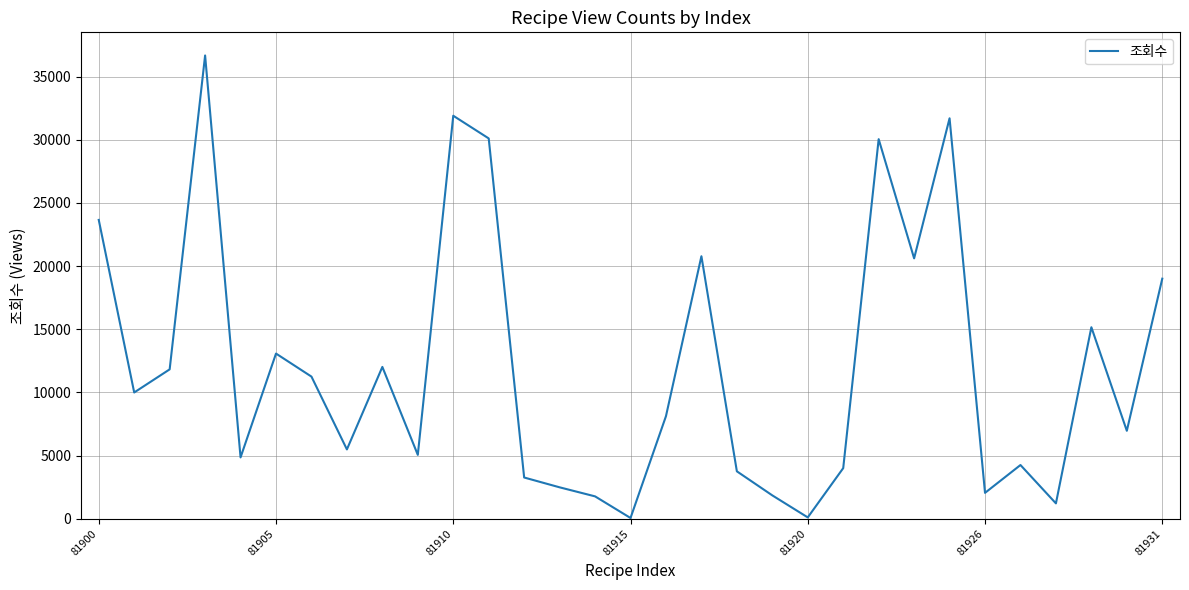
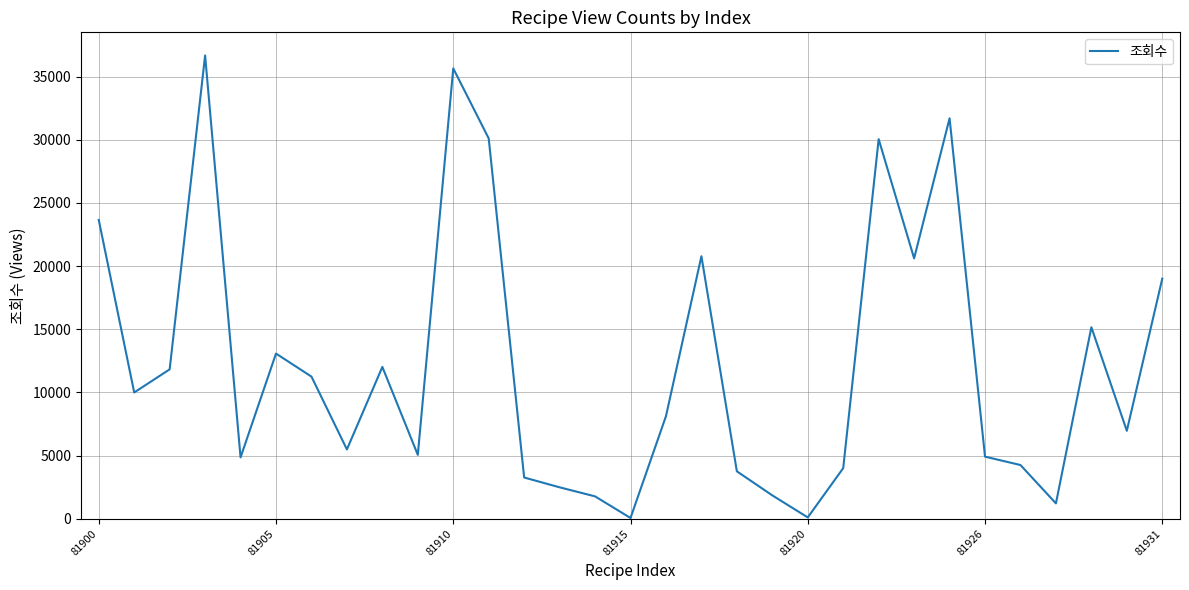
  {
    "81900": 23700,
    "81905": 13100,
-   "81910": 31900,
+   "81910": 35600,
    "81915": 100,
    "81920": 100,
-   "81926": 2000,
+   "81926": 4900,
    "81931": 19000
  }
